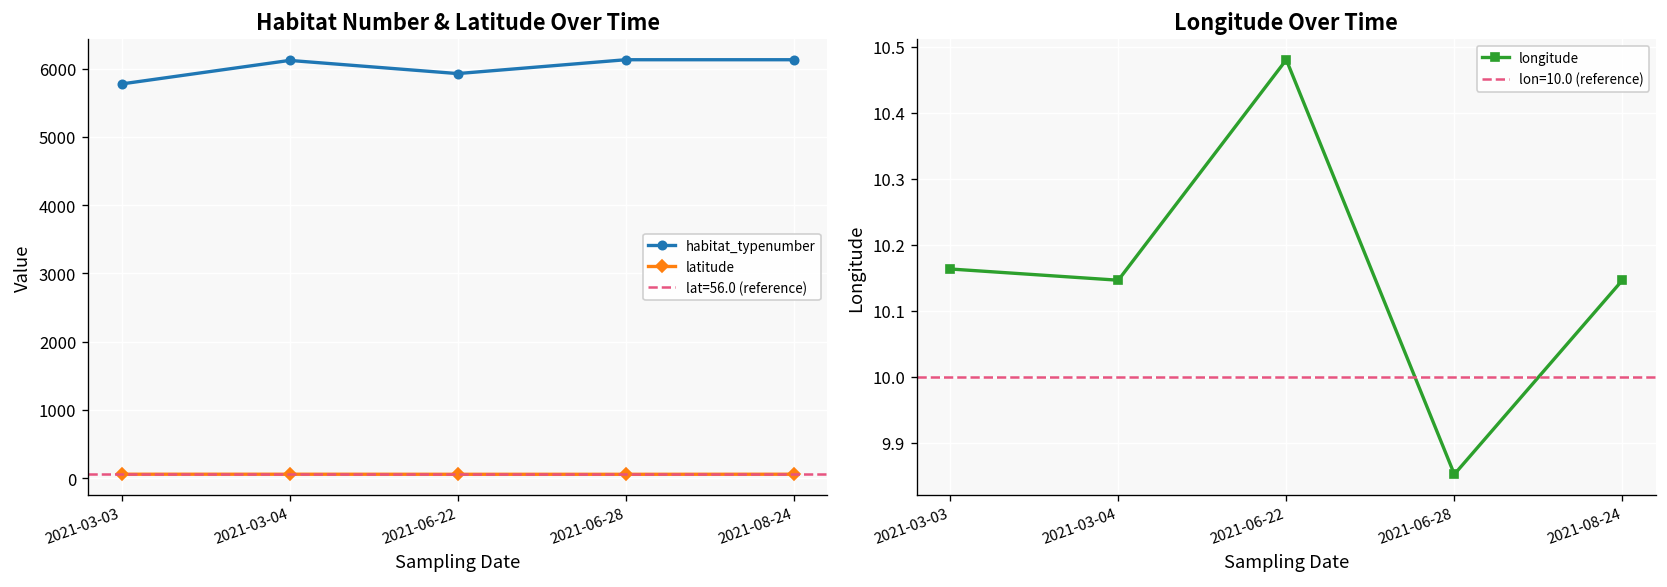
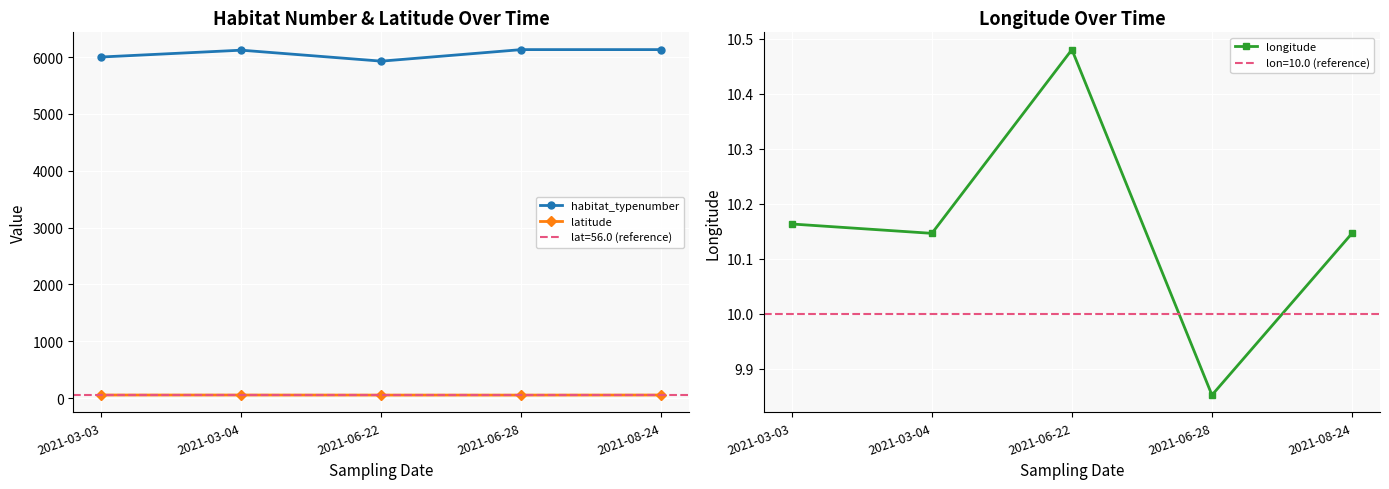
  {
    "Habitat Number & Latitude Over Time": {
      "habitat_typenumber": {
-       "2021-03-03": 5800,
+       "2021-03-03": 6000,
        "2021-03-04": 6100,
        "2021-06-22": 5900,
        "2021-06-28": 6100,
        "2021-08-24": 6100
      },
      "latitude": {
        "2021-03-03": 100,
        "2021-03-04": 100,
        "2021-06-22": 100,
        "2021-06-28": 100,
        "2021-08-24": 100
      }
    },
    "Longitude Over Time": {
      "2021-03-03": 10.16,
      "2021-03-04": 10.15,
      "2021-06-22": 10.48,
      "2021-06-28": 9.85,
      "2021-08-24": 10.15
    }
  }
